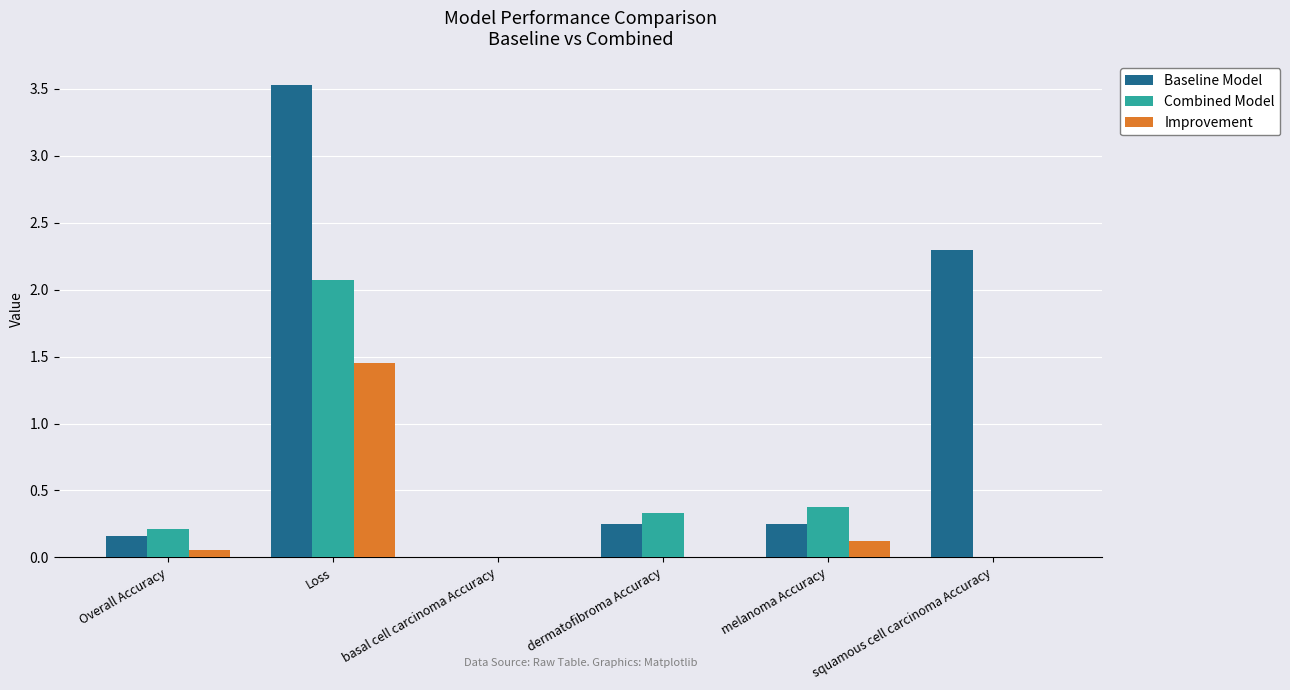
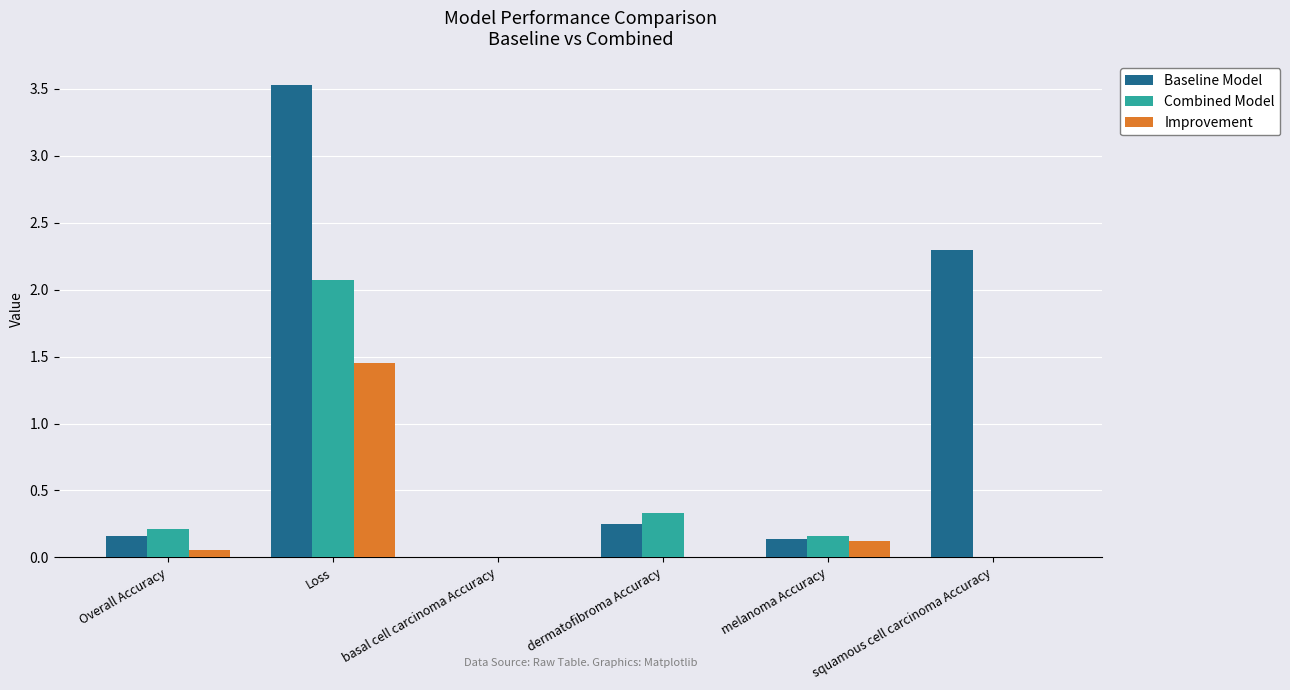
  {
    "Baseline Model": {
      "Overall Accuracy": 0.16,
      "Loss": 3.53,
      "basal cell carcinoma Accuracy": 0.00,
      "dermatofibroma Accuracy": 0.25,
-     "melanoma Accuracy": 0.25,
+     "melanoma Accuracy": 0.14,
      "squamous cell carcinoma Accuracy": 2.30
    },
    "Combined Model": {
      "Overall Accuracy": 0.21,
      "Loss": 2.07,
      "basal cell carcinoma Accuracy": 0.00,
      "dermatofibroma Accuracy": 0.33,
-     "melanoma Accuracy": 0.38,
+     "melanoma Accuracy": 0.16,
      "squamous cell carcinoma Accuracy": 0.00
    },
    "Improvement": {
      "Overall Accuracy": 0.05,
      "Loss": 1.46,
      "basal cell carcinoma Accuracy": 0.00,
      "dermatofibroma Accuracy": 0.00,
      "melanoma Accuracy": 0.13,
      "squamous cell carcinoma Accuracy": 0.00
    }
  }
